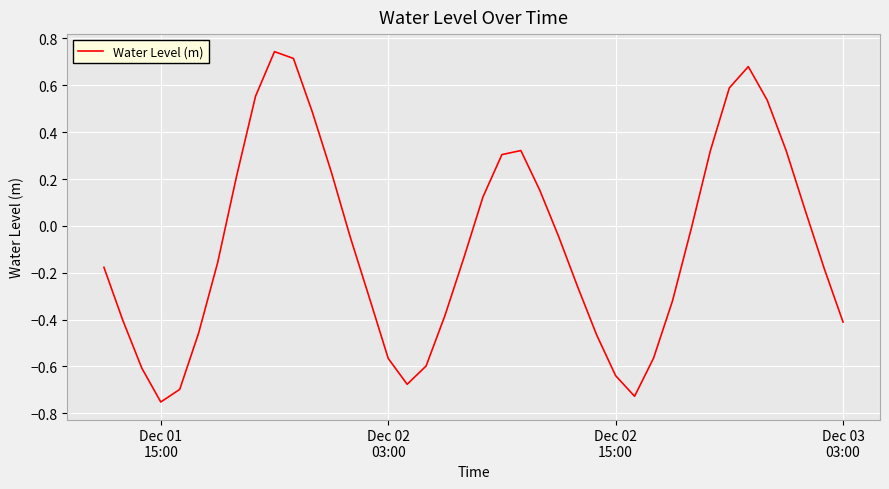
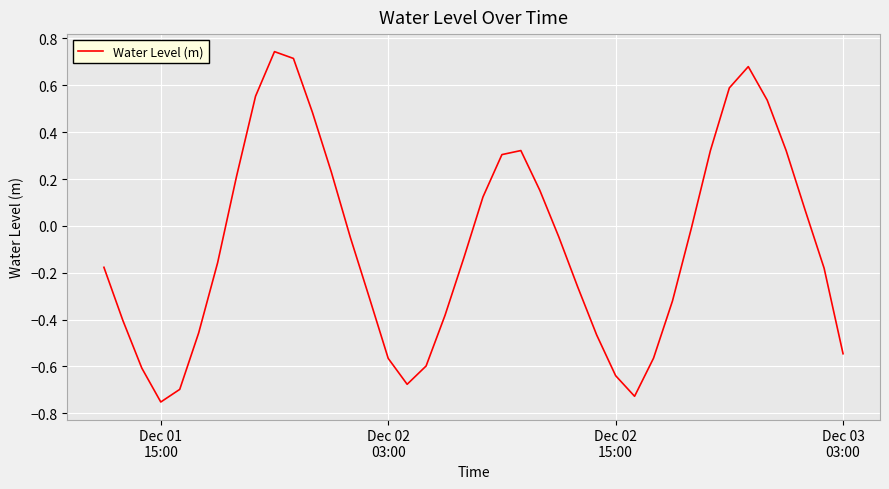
  {
    "Dec 01 15:00": -0.75,
    "Dec 02 03:00": -0.57,
    "Dec 02 15:00": -0.64,
-   "Dec 03 03:00": -0.41
+   "Dec 03 03:00": -0.55
  }
